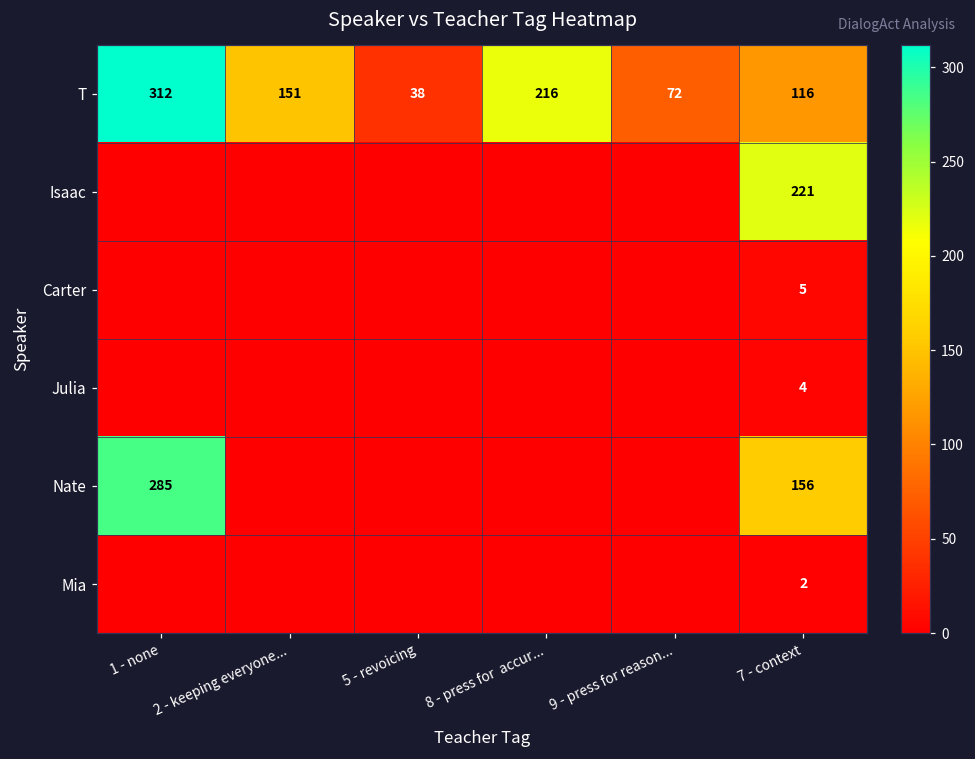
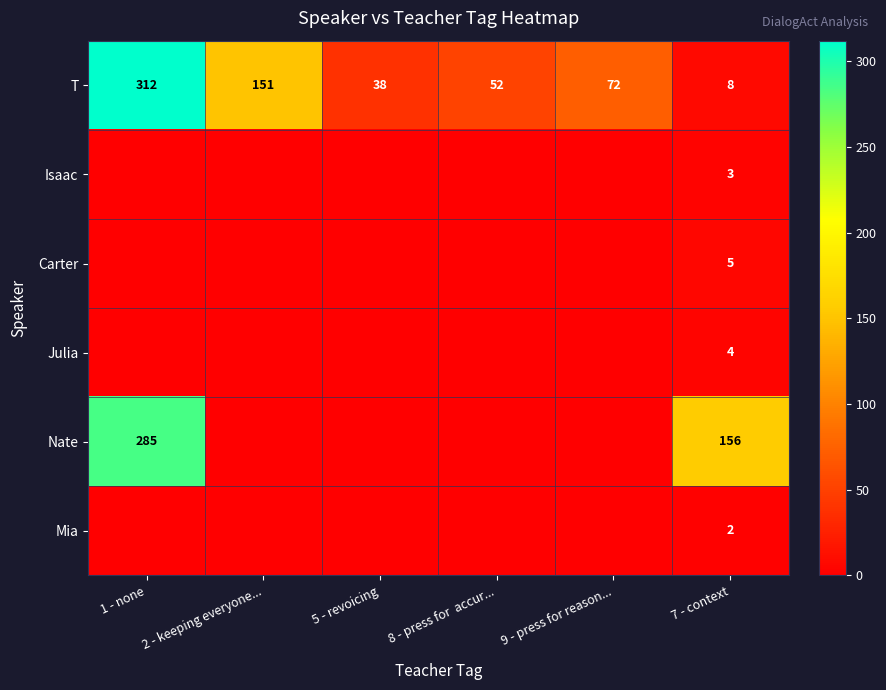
  {
    "T": {
      "1 - none": 312,
      "2 - keeping everyone...": 151,
      "5 - revoicing": 38,
-     "8 - press for accur...": 216,
+     "8 - press for accur...": 52,
      "9 - press for reason...": 72,
-     "7 - context": 116
+     "7 - context": 8
    },
    "Isaac": {
-     "7 - context": 221
+     "7 - context": 3
    },
    "Carter": {
      "7 - context": 5
    },
    "Julia": {
      "7 - context": 4
    },
    "Nate": {
      "1 - none": 285,
      "7 - context": 156
    },
    "Mia": {
      "7 - context": 2
    }
  }
